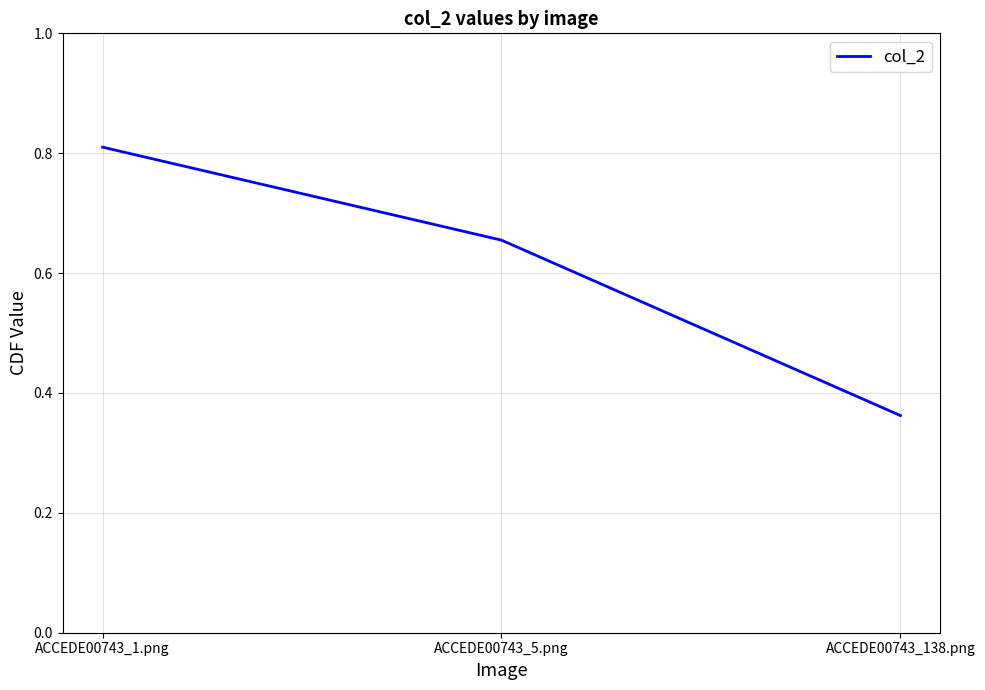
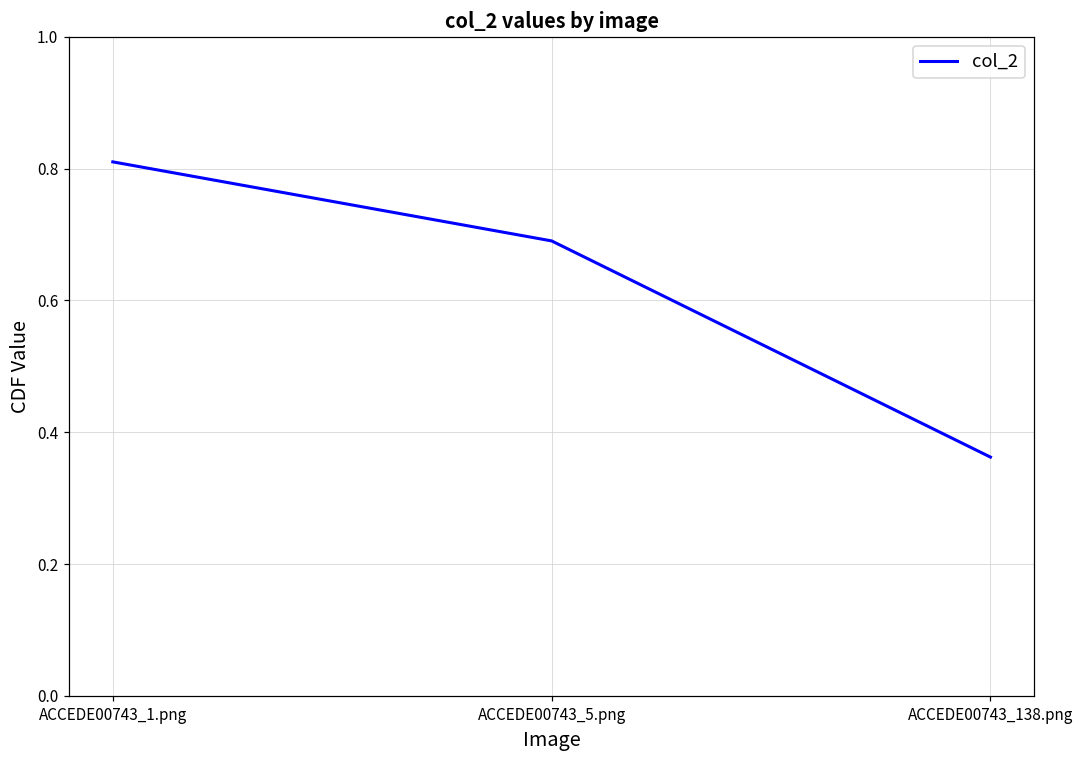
  {
    "ACCEDE00743_1.png": 0.81,
-   "ACCEDE00743_5.png": 0.65,
+   "ACCEDE00743_5.png": 0.69,
    "ACCEDE00743_138.png": 0.36
  }
